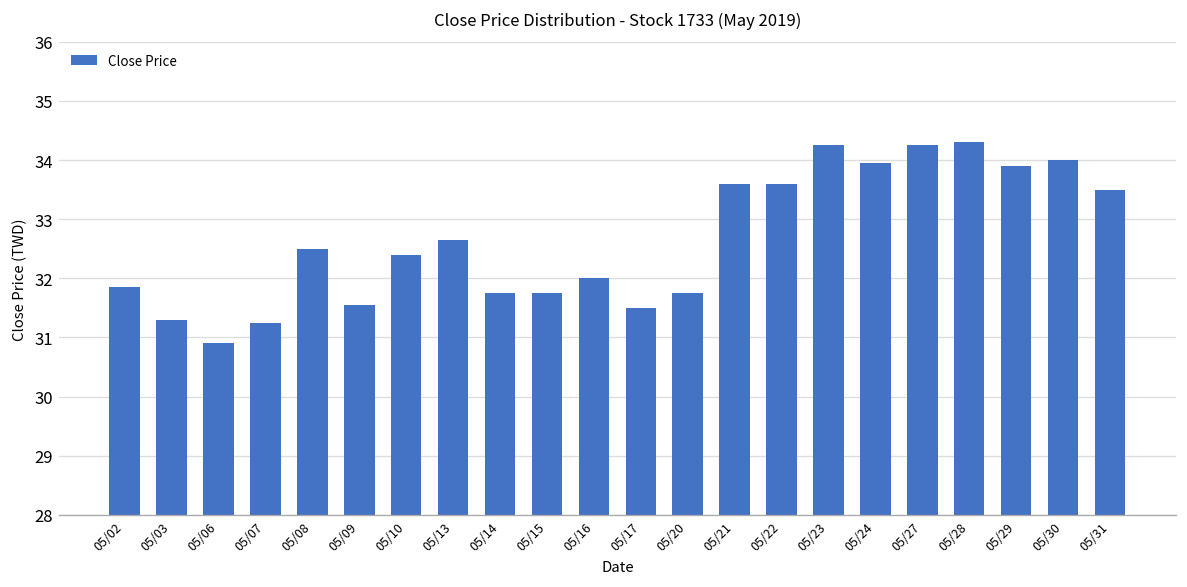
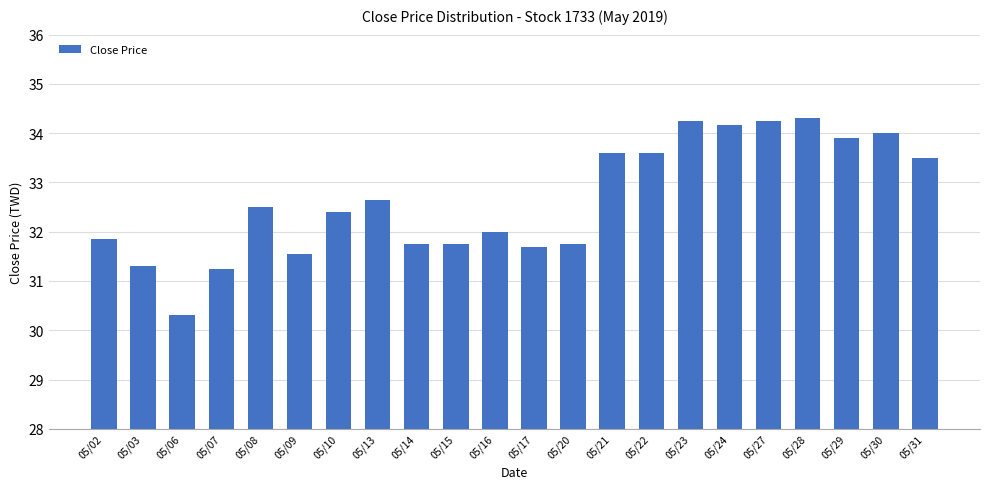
  {
    "05/02": 31.9,
    "05/03": 31.3,
-   "05/06": 30.9,
+   "05/06": 30.3,
    "05/07": 31.3,
    "05/08": 32.5,
    "05/09": 31.6,
    "05/10": 32.4,
    "05/13": 32.6,
    "05/14": 31.8,
    "05/15": 31.8,
    "05/16": 32.0,
-   "05/17": 31.5,
+   "05/17": 31.7,
    "05/20": 31.8,
    "05/21": 33.6,
    "05/22": 33.6,
    "05/23": 34.3,
-   "05/24": 34.0,
+   "05/24": 34.2,
    "05/27": 34.3,
    "05/28": 34.3,
    "05/29": 33.9,
    "05/30": 34.0,
    "05/31": 33.5
  }
